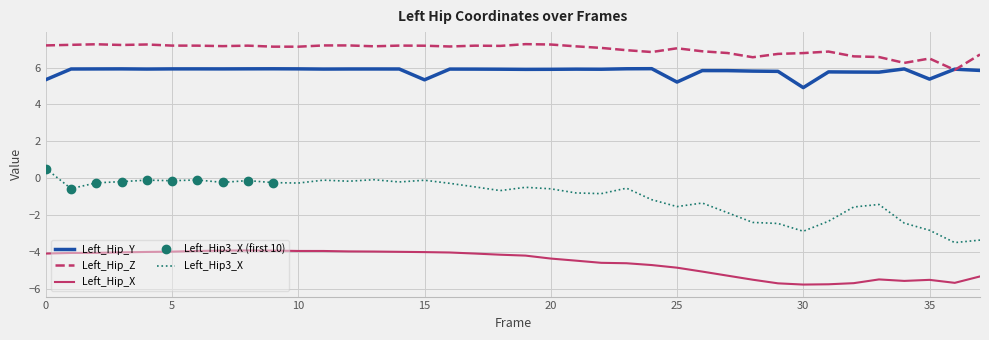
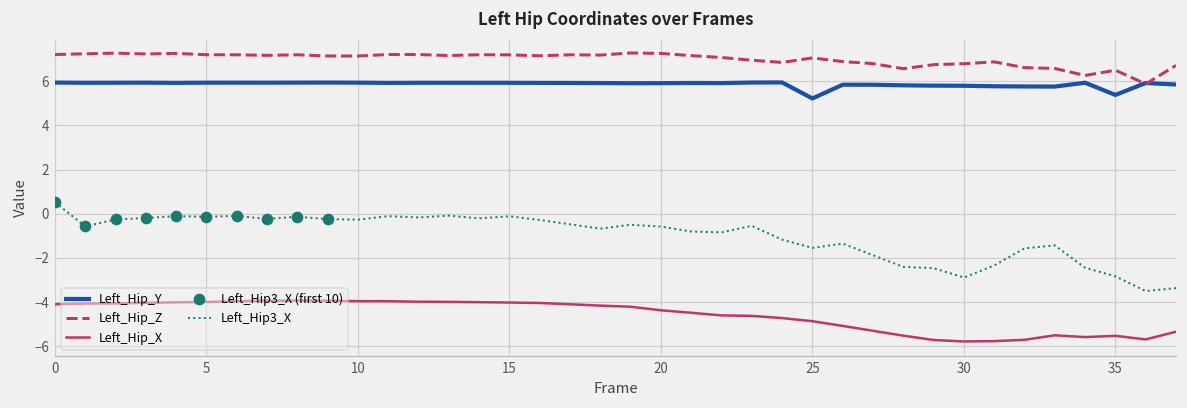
  {
    "Left_Hip_Y": {
-     "0": 5.3,
+     "0": 5.9,
      "5": 5.9,
      "10": 5.9,
-     "15": 5.3,
+     "15": 5.9,
      "20": 5.9,
      "25": 5.2,
-     "30": 4.9,
+     "30": 5.8,
      "35": 5.4
    }
  }
